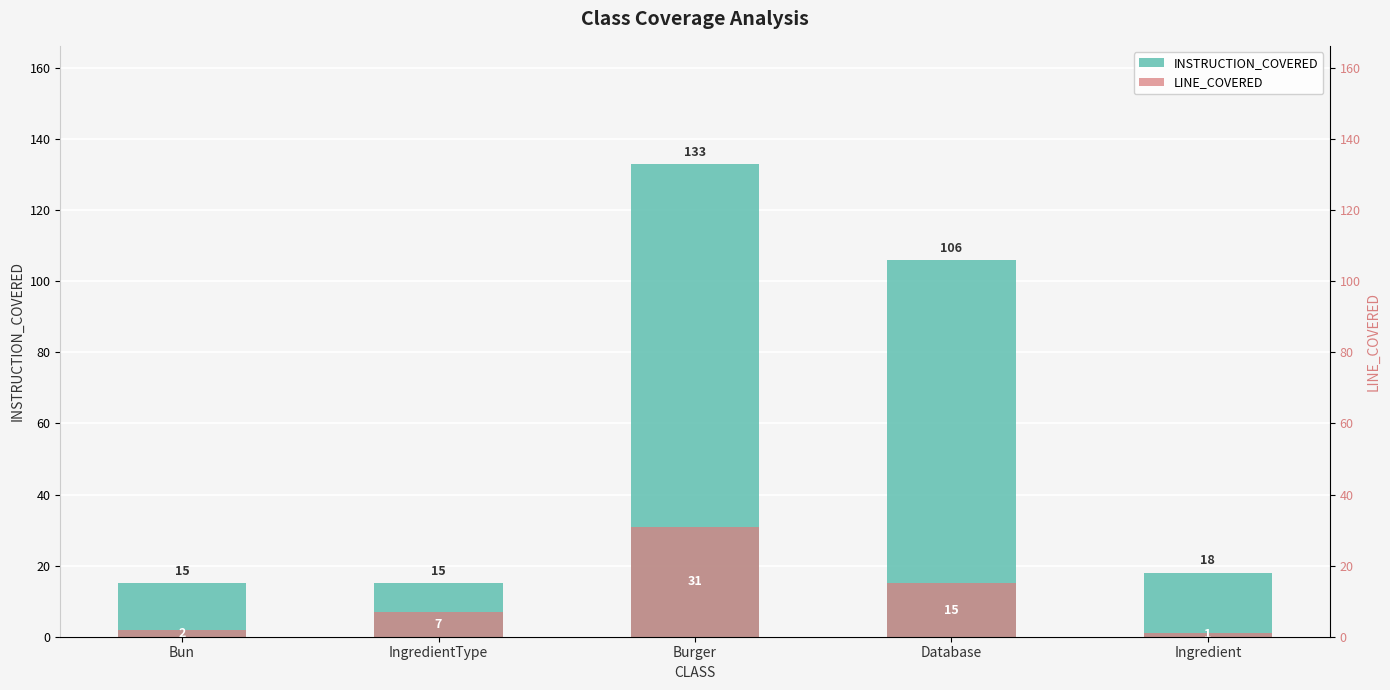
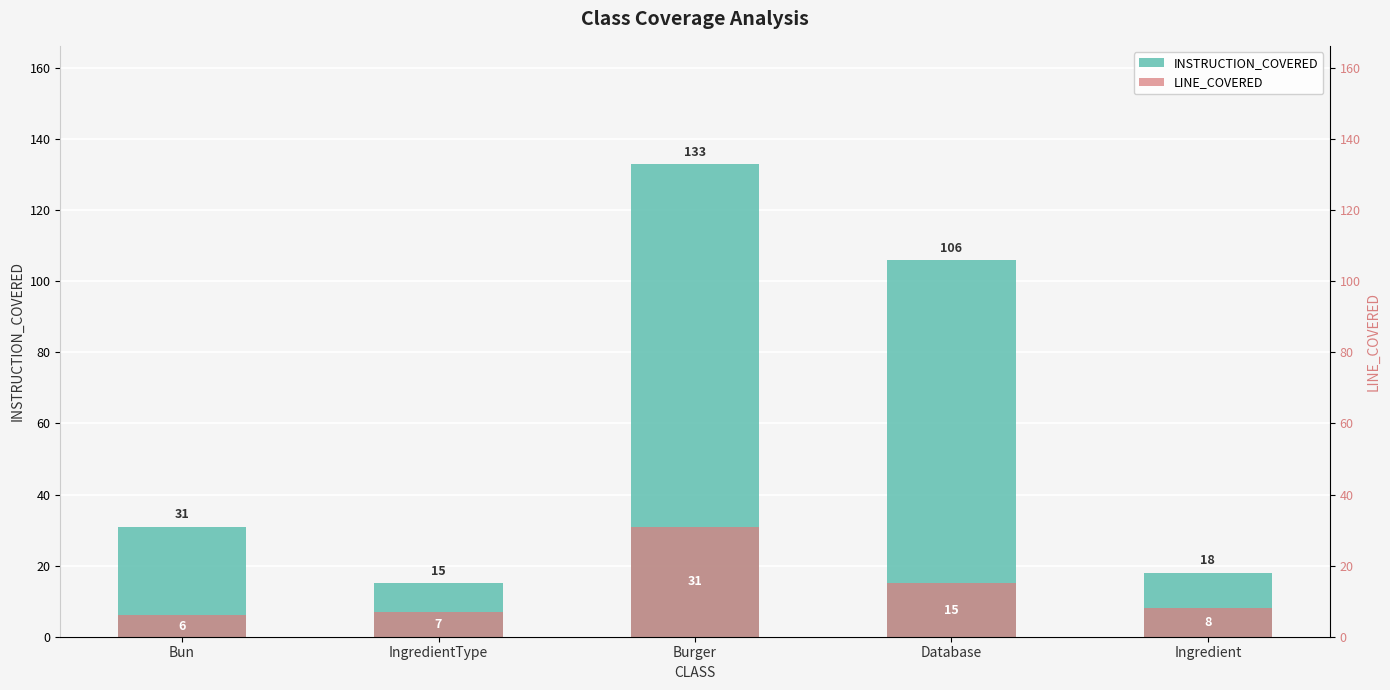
  {
    "INSTRUCTION_COVERED": {
-     "Bun": 15,
+     "Bun": 31,
      "IngredientType": 15,
      "Burger": 133,
      "Database": 106,
      "Ingredient": 18
    },
    "LINE_COVERED": {
-     "Bun": 2,
-     "Ingredient": 1
+     "Bun": 6,
+     "Ingredient": 8
    }
  }
